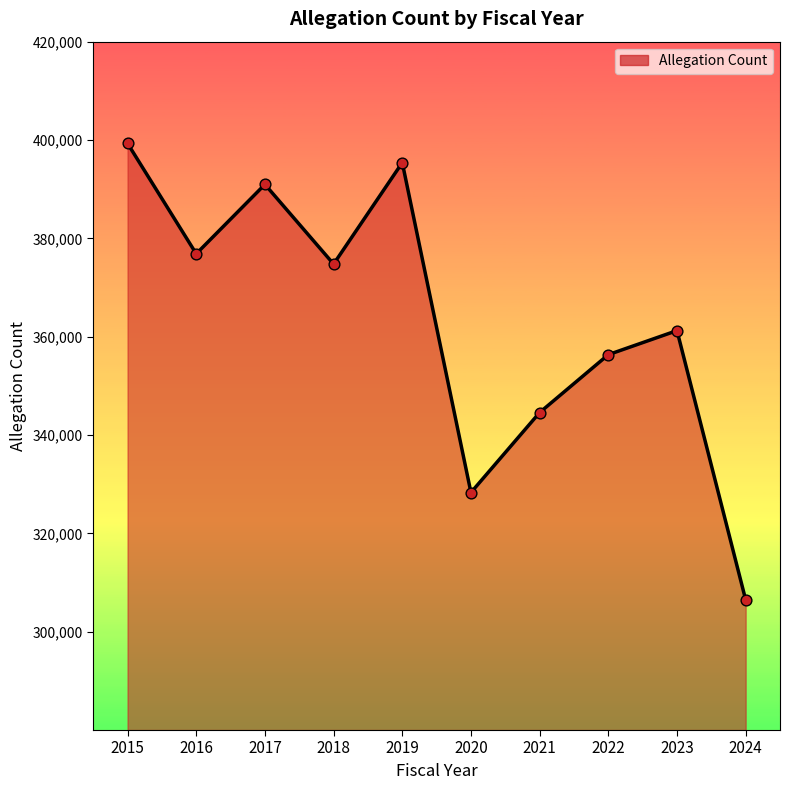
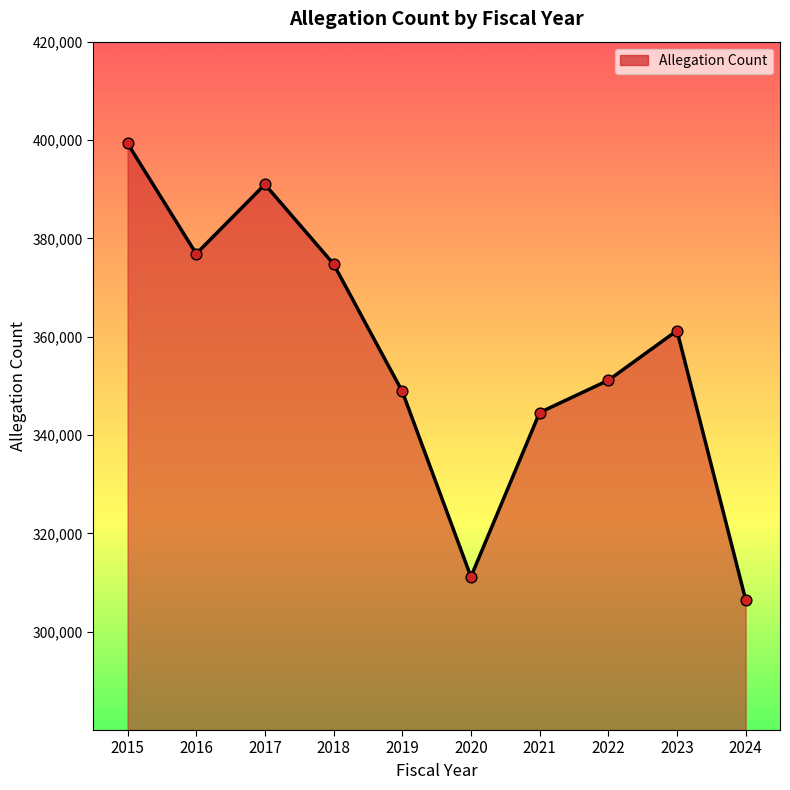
  {
    "2015": "399,000",
    "2016": "377,000",
    "2017": "391,000",
    "2018": "375,000",
-   "2019": "395,000",
-   "2020": "328,000",
+   "2019": "349,000",
+   "2020": "311,000",
    "2021": "345,000",
-   "2022": "356,000",
+   "2022": "351,000",
    "2023": "361,000",
    "2024": "306,000"
  }
